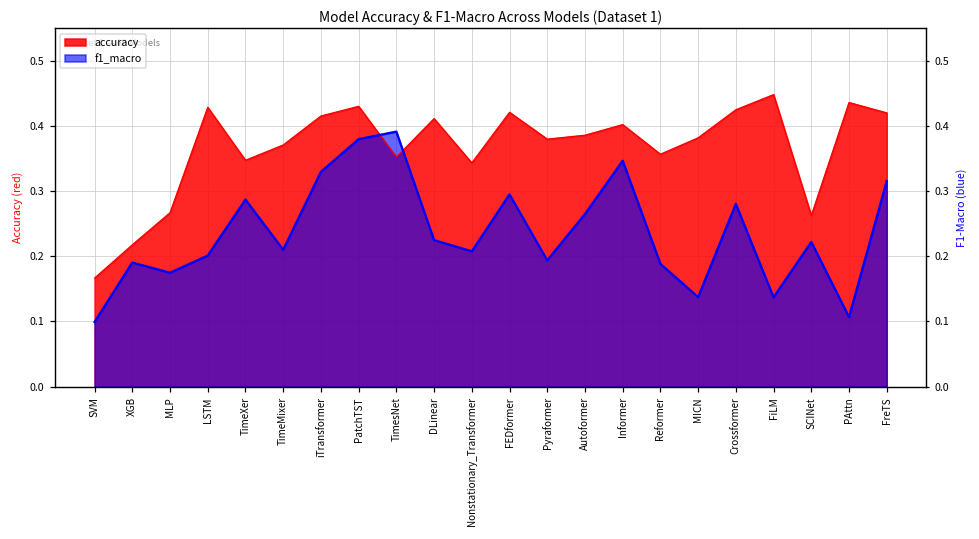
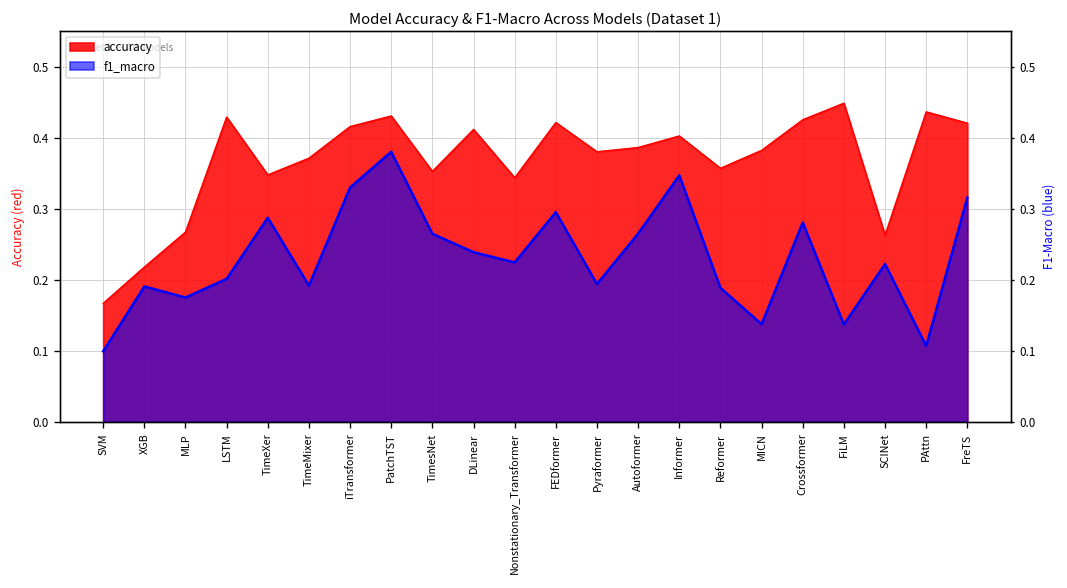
  {
    "accuracy": {
      "SVM": 0.17,
      "XGB": 0.22,
      "MLP": 0.27,
      "LSTM": 0.43,
      "TimeXer": 0.35,
      "TimeMixer": 0.37,
      "iTransformer": 0.42,
      "PatchTST": 0.43,
      "TimesNet": 0.35,
      "DLinear": 0.41,
      "Nonstationary_Transformer": 0.34,
      "FEDformer": 0.42,
      "Pyraformer": 0.38,
      "Autoformer": 0.39,
      "Informer": 0.40,
      "Reformer": 0.36,
      "MICN": 0.38,
      "Crossformer": 0.43,
      "FiLM": 0.45,
      "SCINet": 0.26,
      "PAttn": 0.44,
      "FreTS": 0.42
    },
    "f1_macro": {
      "SVM": 0.10,
      "XGB": 0.19,
      "MLP": 0.17,
      "LSTM": 0.20,
      "TimeXer": 0.29,
-     "TimeMixer": 0.21,
+     "TimeMixer": 0.19,
      "iTransformer": 0.33,
      "PatchTST": 0.38,
-     "TimesNet": 0.39,
-     "DLinear": 0.22,
-     "Nonstationary_Transformer": 0.21,
+     "TimesNet": 0.26,
+     "DLinear": 0.24,
+     "Nonstationary_Transformer": 0.22,
      "FEDformer": 0.30,
      "Pyraformer": 0.19,
      "Autoformer": 0.26,
      "Informer": 0.35,
      "Reformer": 0.19,
      "MICN": 0.14,
      "Crossformer": 0.28,
      "FiLM": 0.14,
      "SCINet": 0.22,
      "PAttn": 0.11,
      "FreTS": 0.32
    }
  }
